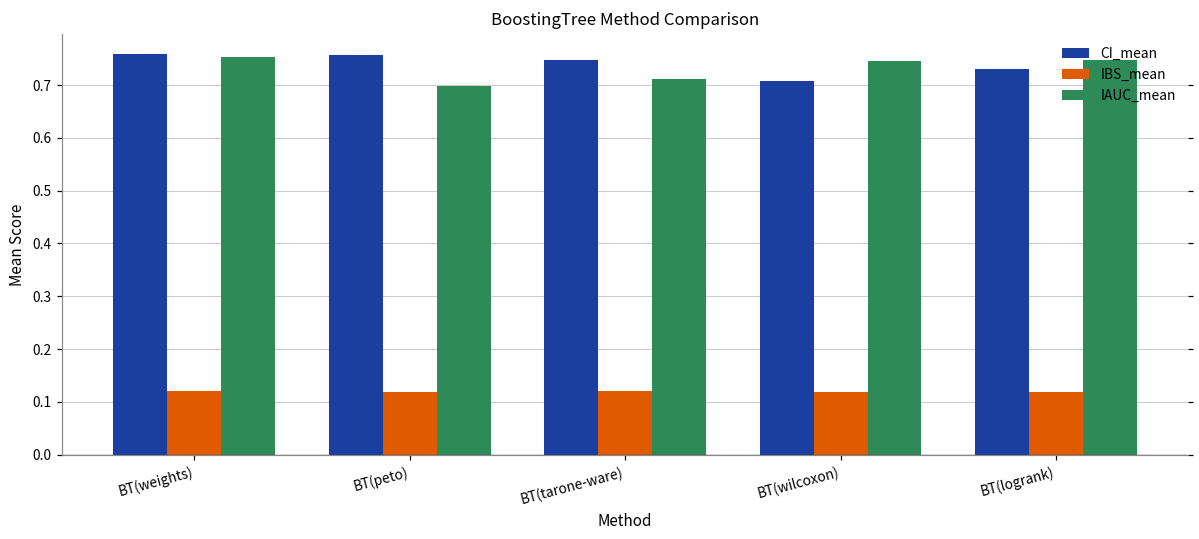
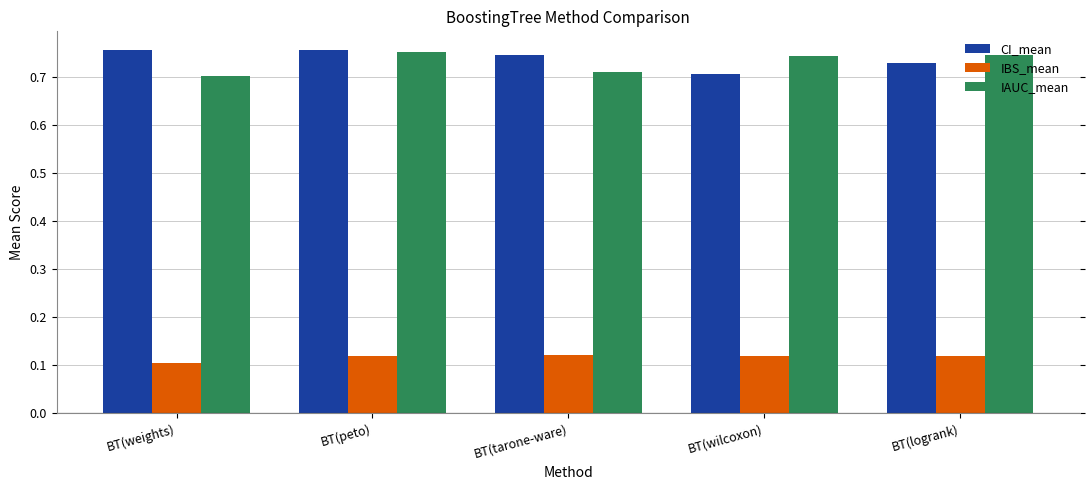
  {
    "CI_mean": {
      "BT(weights)": 0.76,
      "BT(peto)": 0.76,
      "BT(tarone-ware)": 0.75,
      "BT(wilcoxon)": 0.71,
      "BT(logrank)": 0.73
    },
    "IBS_mean": {
-     "BT(weights)": 0.12,
+     "BT(weights)": 0.10,
      "BT(peto)": 0.12,
      "BT(tarone-ware)": 0.12,
      "BT(wilcoxon)": 0.12,
      "BT(logrank)": 0.12
    },
    "IAUC_mean": {
-     "BT(weights)": 0.75,
-     "BT(peto)": 0.70,
+     "BT(weights)": 0.70,
+     "BT(peto)": 0.75,
      "BT(tarone-ware)": 0.71,
      "BT(wilcoxon)": 0.75,
      "BT(logrank)": 0.75
    }
  }
